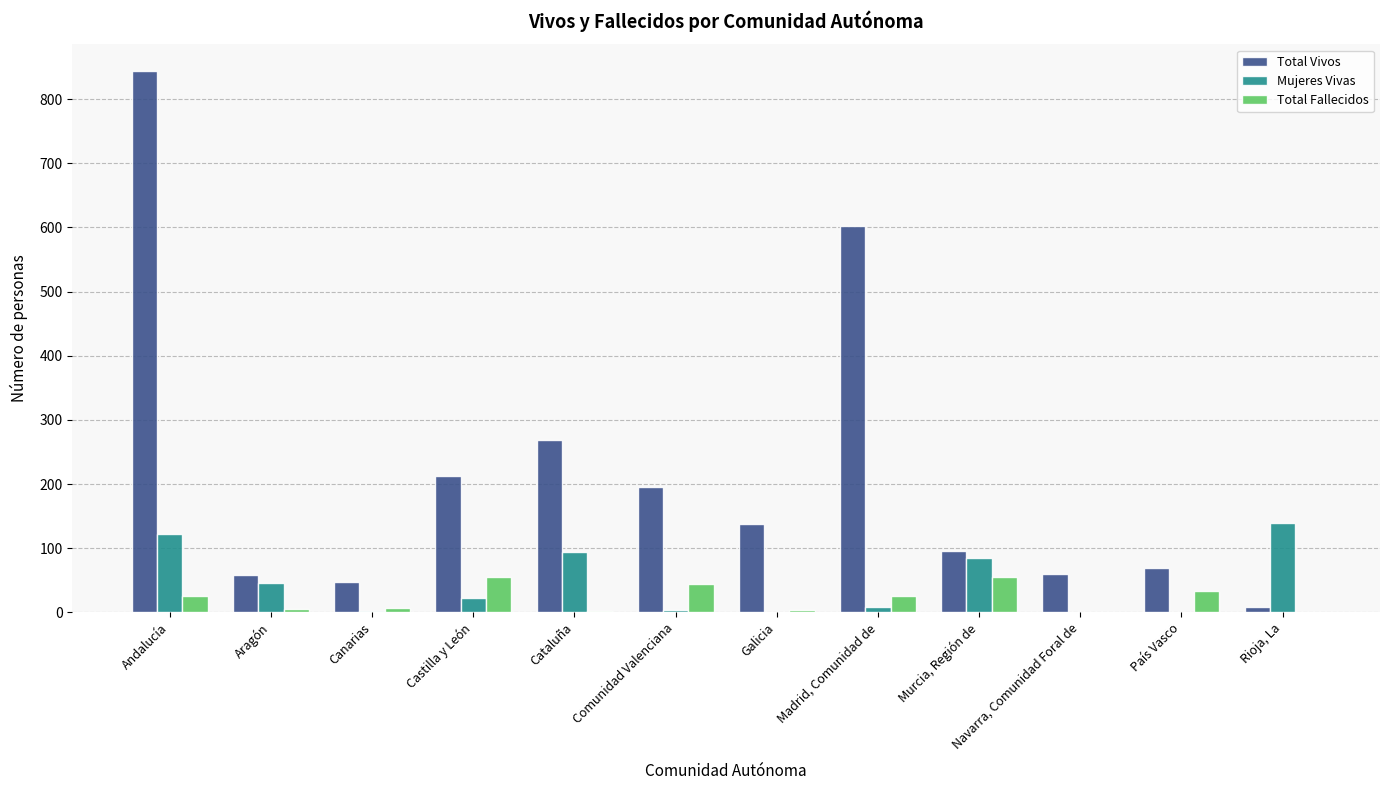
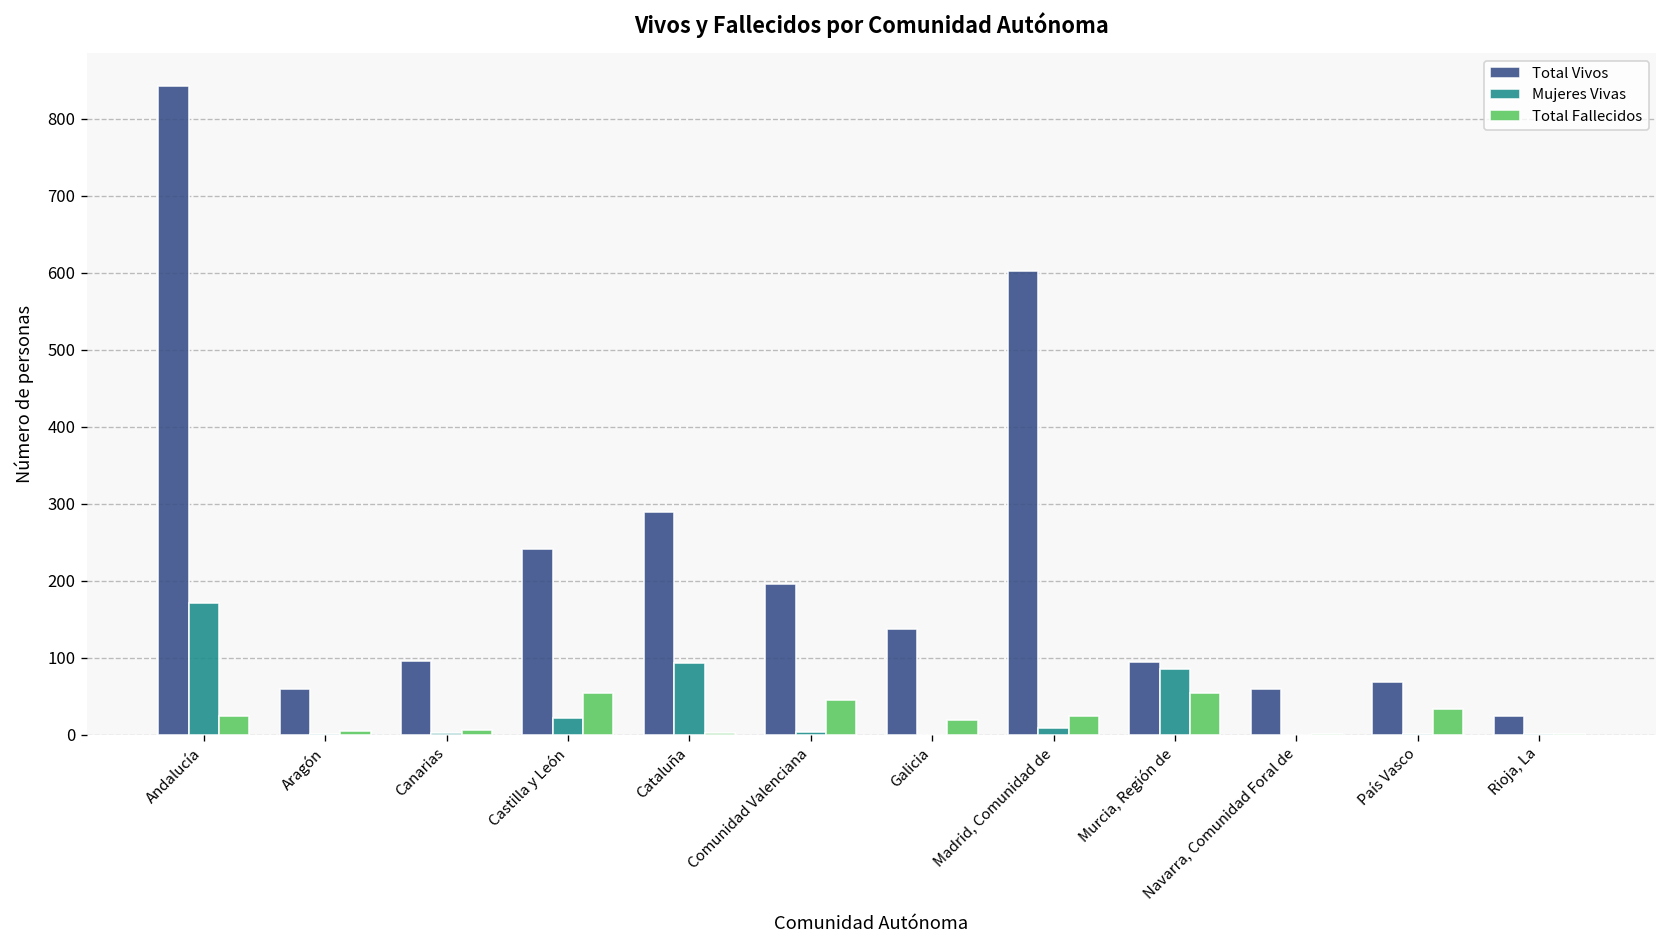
  {
    "Total Vivos": {
      "Andalucía": 840,
      "Aragón": 60,
-     "Canarias": 50,
-     "Castilla y León": 210,
-     "Cataluña": 270,
+     "Canarias": 100,
+     "Castilla y León": 240,
+     "Cataluña": 290,
      "Comunidad Valenciana": 200,
      "Galicia": 140,
      "Madrid, Comunidad de": 600,
      "Murcia, Región de": 100,
      "Navarra, Comunidad Foral de": 60,
      "País Vasco": 70,
-     "Rioja, La": 10
+     "Rioja, La": 30
    },
    "Mujeres Vivas": {
-     "Andalucía": 120,
-     "Aragón": 50,
+     "Andalucía": 170,
+     "Aragón": 0,
      "Castilla y León": 20,
      "Cataluña": 90,
      "Comunidad Valenciana": 0,
      "Galicia": 0,
      "Madrid, Comunidad de": 10,
      "Murcia, Región de": 90,
      "Navarra, Comunidad Foral de": 0,
-     "Rioja, La": 140
+     "Rioja, La": 0
    },
    "Total Fallecidos": {
      "Andalucía": 30,
      "Aragón": 10,
      "Canarias": 10,
      "Castilla y León": 60,
      "Comunidad Valenciana": 50,
-     "Galicia": 0,
+     "Galicia": 20,
      "Madrid, Comunidad de": 30,
      "Murcia, Región de": 60,
      "País Vasco": 30
    }
  }
